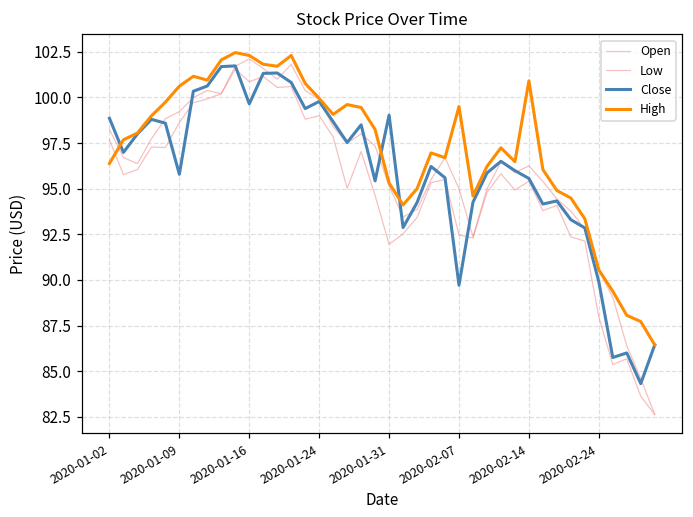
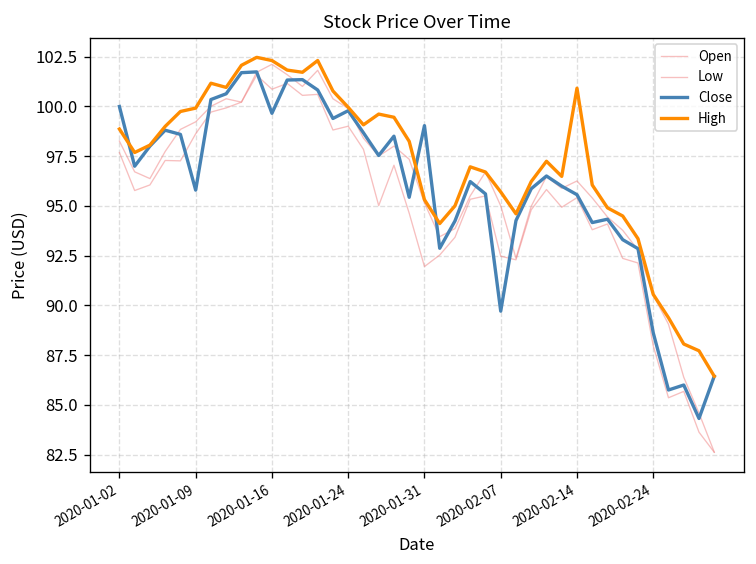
  {
    "Close": {
-     "2020-01-02": 98.9,
+     "2020-01-02": 100.0,
      "2020-01-09": 95.8,
      "2020-01-16": 99.7,
      "2020-01-31": 99.0,
      "2020-02-07": 89.7,
-     "2020-02-24": 89.9
+     "2020-02-24": 88.6
    },
    "High": {
-     "2020-01-02": 96.4,
-     "2020-01-09": 100.6,
+     "2020-01-02": 98.9,
+     "2020-01-09": 99.9,
      "2020-01-16": 102.3,
      "2020-01-31": 95.3,
-     "2020-02-07": 99.5,
+     "2020-02-07": 95.7,
      "2020-02-14": 100.9
    }
  }
